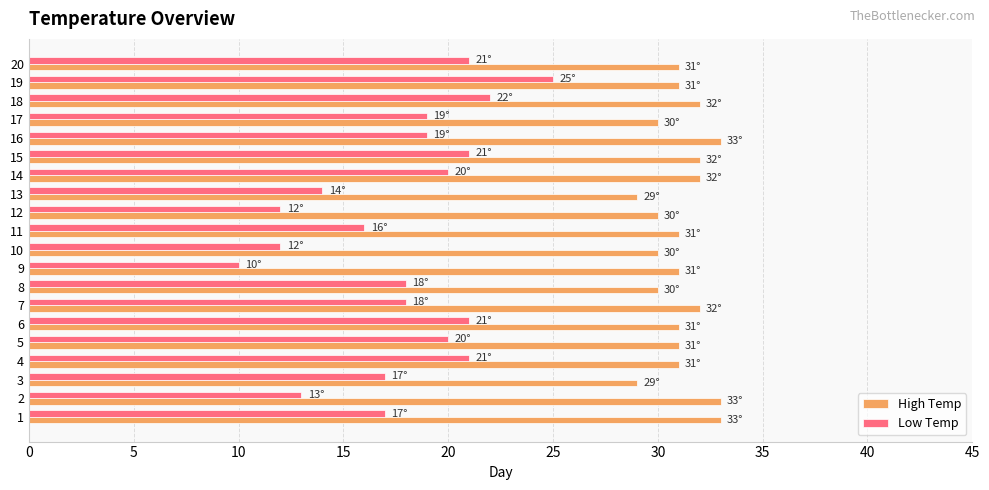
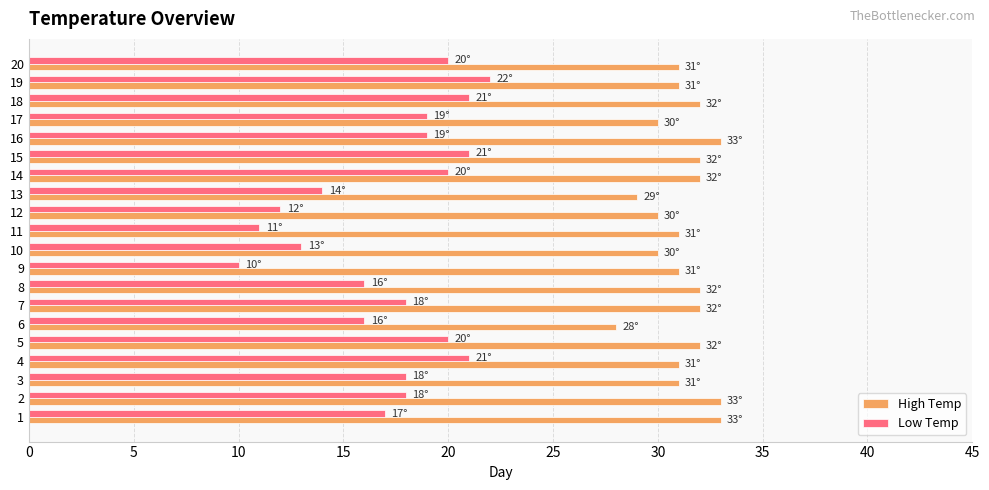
  {
    "High Temp": {
      "20": "31°",
      "19": "31°",
      "18": "32°",
      "17": "30°",
      "16": "33°",
      "15": "32°",
      "14": "32°",
      "13": "29°",
      "12": "30°",
      "11": "31°",
      "10": "30°",
      "9": "31°",
-     "8": "30°",
+     "8": "32°",
      "7": "32°",
-     "6": "31°",
-     "5": "31°",
+     "6": "28°",
+     "5": "32°",
      "4": "31°",
-     "3": "29°",
+     "3": "31°",
      "2": "33°",
      "1": "33°"
    },
    "Low Temp": {
-     "20": "21°",
-     "19": "25°",
-     "18": "22°",
+     "20": "20°",
+     "19": "22°",
+     "18": "21°",
      "17": "19°",
      "16": "19°",
      "15": "21°",
      "14": "20°",
      "13": "14°",
      "12": "12°",
-     "11": "16°",
-     "10": "12°",
+     "11": "11°",
+     "10": "13°",
      "9": "10°",
-     "8": "18°",
+     "8": "16°",
      "7": "18°",
-     "6": "21°",
+     "6": "16°",
      "5": "20°",
      "4": "21°",
-     "3": "17°",
-     "2": "13°",
+     "3": "18°",
+     "2": "18°",
      "1": "17°"
    }
  }
